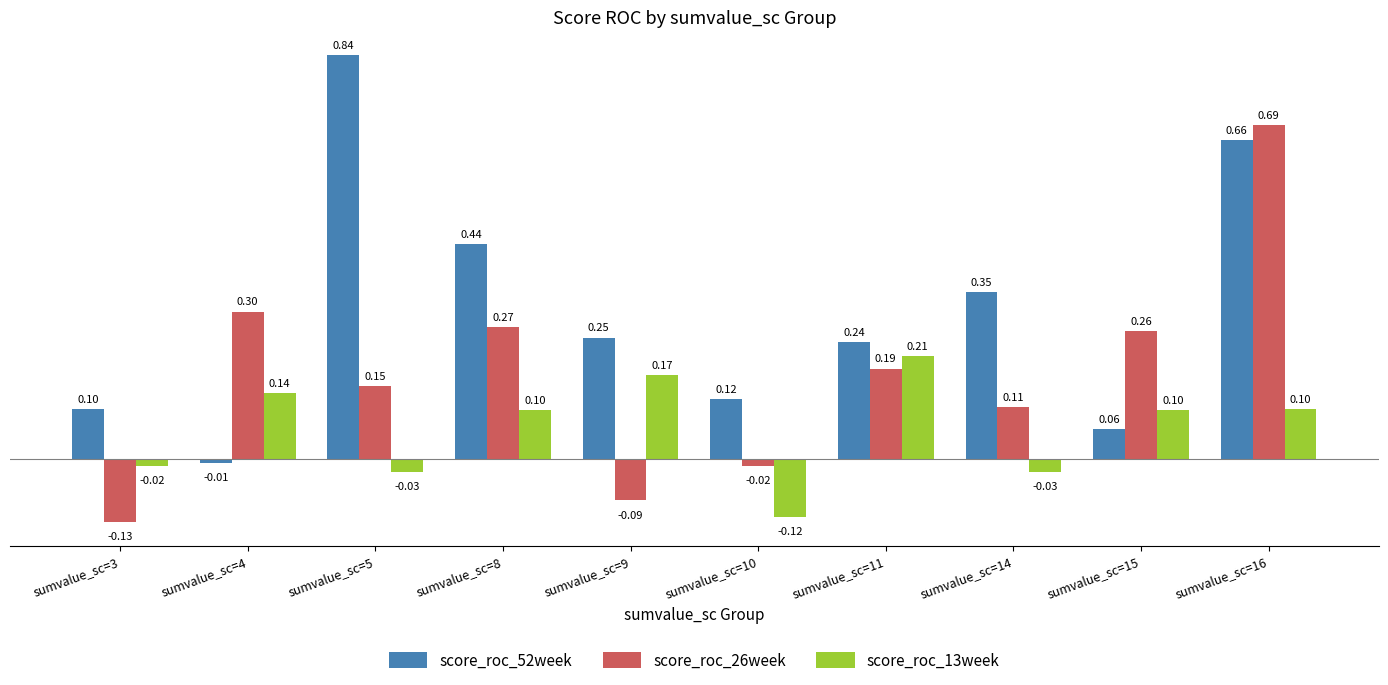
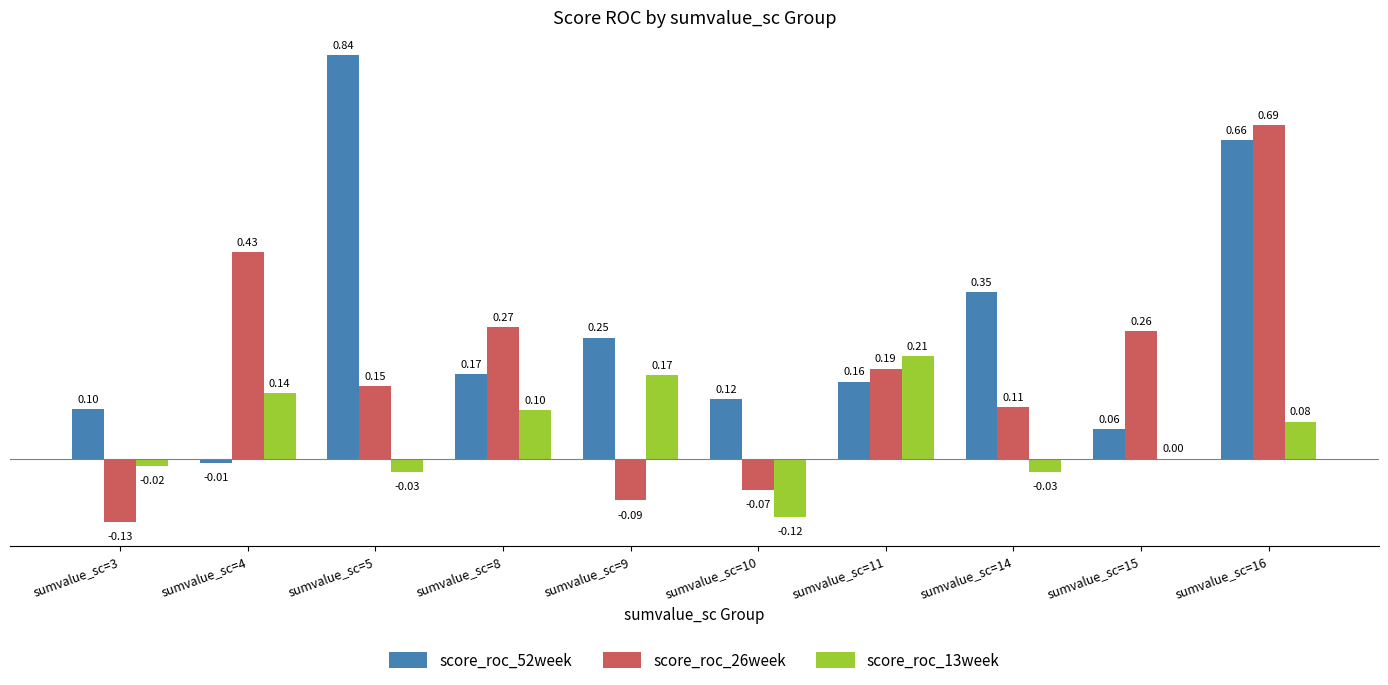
  {
    "score_roc_52week": {
      "sumvalue_sc=3": 0.10,
      "sumvalue_sc=4": -0.01,
      "sumvalue_sc=5": 0.84,
-     "sumvalue_sc=8": 0.44,
+     "sumvalue_sc=8": 0.17,
      "sumvalue_sc=9": 0.25,
      "sumvalue_sc=10": 0.12,
-     "sumvalue_sc=11": 0.24,
+     "sumvalue_sc=11": 0.16,
      "sumvalue_sc=14": 0.35,
      "sumvalue_sc=15": 0.06,
      "sumvalue_sc=16": 0.66
    },
    "score_roc_26week": {
      "sumvalue_sc=3": -0.13,
-     "sumvalue_sc=4": 0.30,
+     "sumvalue_sc=4": 0.43,
      "sumvalue_sc=5": 0.15,
      "sumvalue_sc=8": 0.27,
      "sumvalue_sc=9": -0.09,
-     "sumvalue_sc=10": -0.02,
+     "sumvalue_sc=10": -0.07,
      "sumvalue_sc=11": 0.19,
      "sumvalue_sc=14": 0.11,
      "sumvalue_sc=15": 0.26,
      "sumvalue_sc=16": 0.69
    },
    "score_roc_13week": {
      "sumvalue_sc=3": -0.02,
      "sumvalue_sc=4": 0.14,
      "sumvalue_sc=5": -0.03,
      "sumvalue_sc=8": 0.10,
      "sumvalue_sc=9": 0.17,
      "sumvalue_sc=10": -0.12,
      "sumvalue_sc=11": 0.21,
      "sumvalue_sc=14": -0.03,
-     "sumvalue_sc=15": 0.10,
-     "sumvalue_sc=16": 0.10
+     "sumvalue_sc=15": 0.00,
+     "sumvalue_sc=16": 0.08
    }
  }
